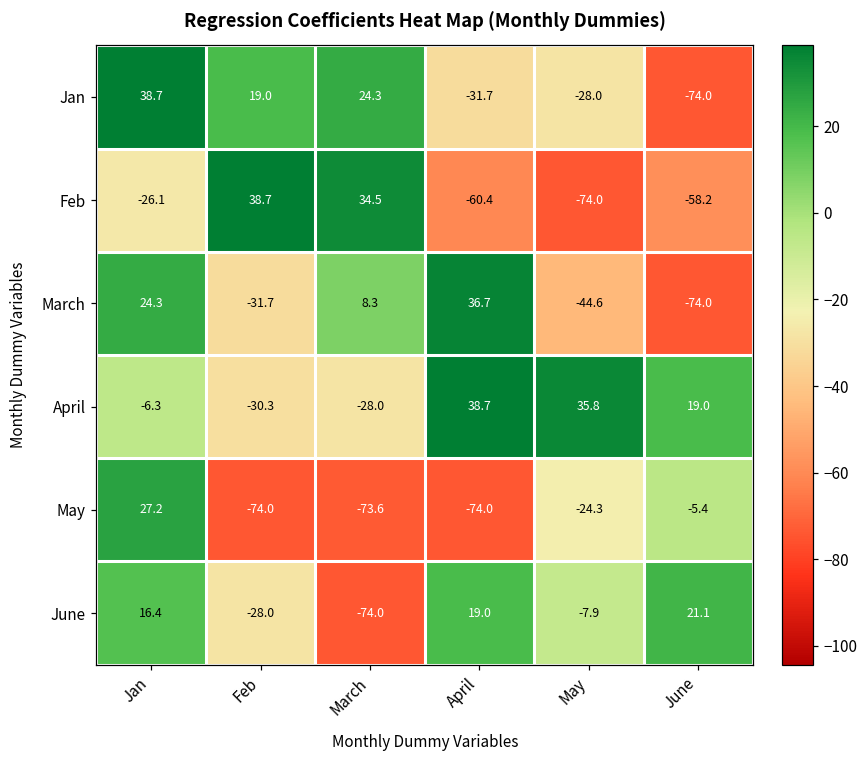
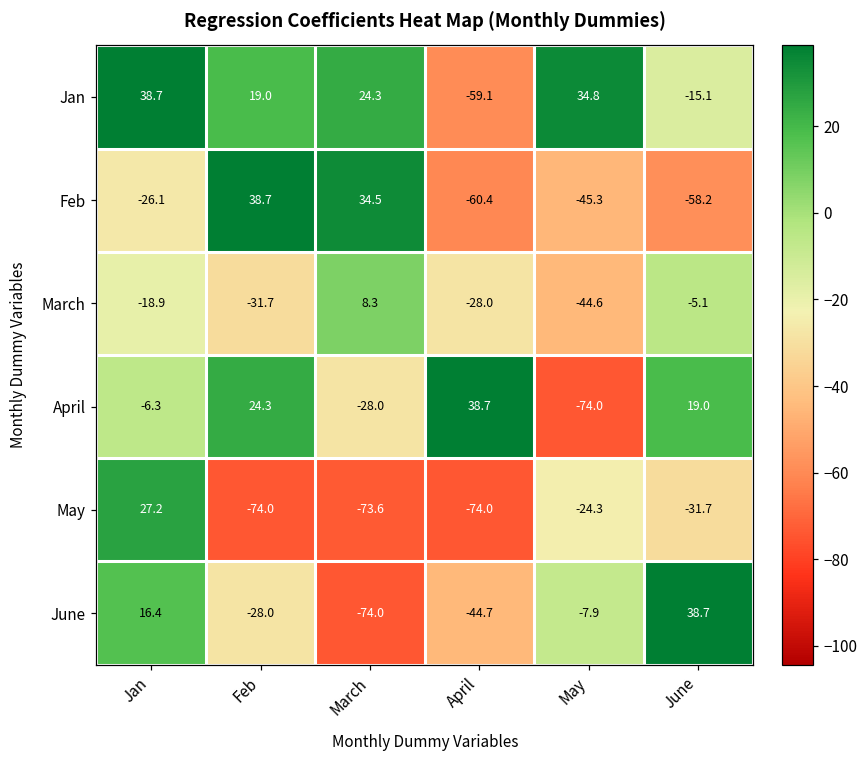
  {
    "Jan": {
      "Jan": 38.7,
      "Feb": 19.0,
      "March": 24.3,
-     "April": -31.7,
-     "May": -28.0,
-     "June": -74.0
+     "April": -59.1,
+     "May": 34.8,
+     "June": -15.1
    },
    "Feb": {
      "Jan": -26.1,
      "Feb": 38.7,
      "March": 34.5,
      "April": -60.4,
-     "May": -74.0,
+     "May": -45.3,
      "June": -58.2
    },
    "March": {
-     "Jan": 24.3,
+     "Jan": -18.9,
      "Feb": -31.7,
      "March": 8.3,
-     "April": 36.7,
+     "April": -28.0,
      "May": -44.6,
-     "June": -74.0
+     "June": -5.1
    },
    "April": {
      "Jan": -6.3,
-     "Feb": -30.3,
+     "Feb": 24.3,
      "March": -28.0,
      "April": 38.7,
-     "May": 35.8,
+     "May": -74.0,
      "June": 19.0
    },
    "May": {
      "Jan": 27.2,
      "Feb": -74.0,
      "March": -73.6,
      "April": -74.0,
      "May": -24.3,
-     "June": -5.4
+     "June": -31.7
    },
    "June": {
      "Jan": 16.4,
      "Feb": -28.0,
      "March": -74.0,
-     "April": 19.0,
+     "April": -44.7,
      "May": -7.9,
-     "June": 21.1
+     "June": 38.7
    }
  }
